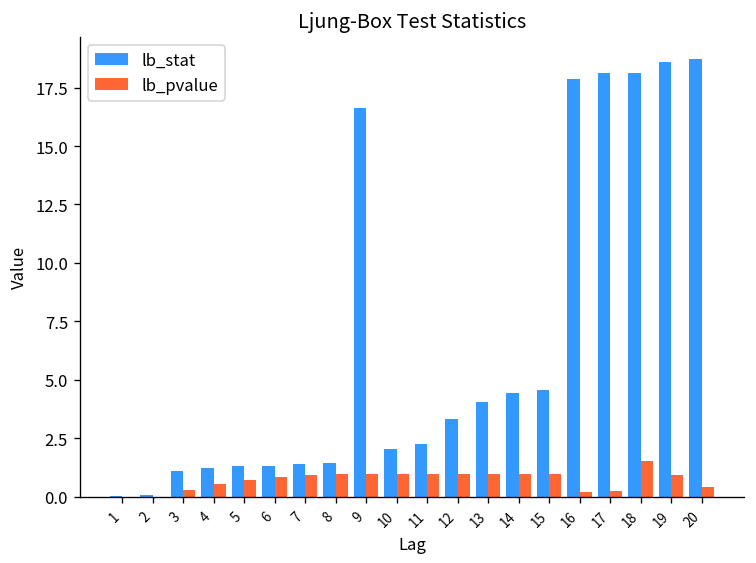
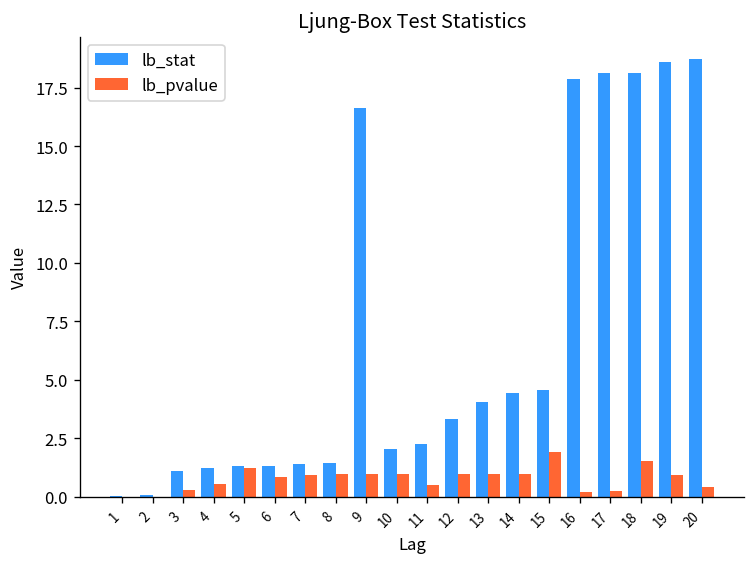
  {
    "lb_stat": {
      "3": 1.1,
      "4": 1.2,
      "5": 1.3,
      "6": 1.3,
      "7": 1.4,
      "8": 1.4,
      "9": 16.6,
      "10": 2.0,
      "11": 2.3,
      "12": 3.3,
      "13": 4.1,
      "14": 4.4,
      "15": 4.6,
      "16": 17.9,
      "17": 18.1,
      "18": 18.1,
      "19": 18.6,
      "20": 18.7
    },
    "lb_pvalue": {
      "1": 0.0,
      "2": 0.0,
      "3": 0.3,
      "4": 0.5,
-     "5": 0.7,
+     "5": 1.2,
      "6": 0.9,
      "7": 0.9,
      "8": 1.0,
      "9": 1.0,
      "10": 1.0,
-     "11": 1.0,
+     "11": 0.5,
      "12": 1.0,
      "13": 1.0,
      "14": 1.0,
-     "15": 1.0,
+     "15": 1.9,
      "16": 0.2,
      "17": 0.3,
      "18": 1.5,
      "19": 0.9,
      "20": 0.4
    }
  }
